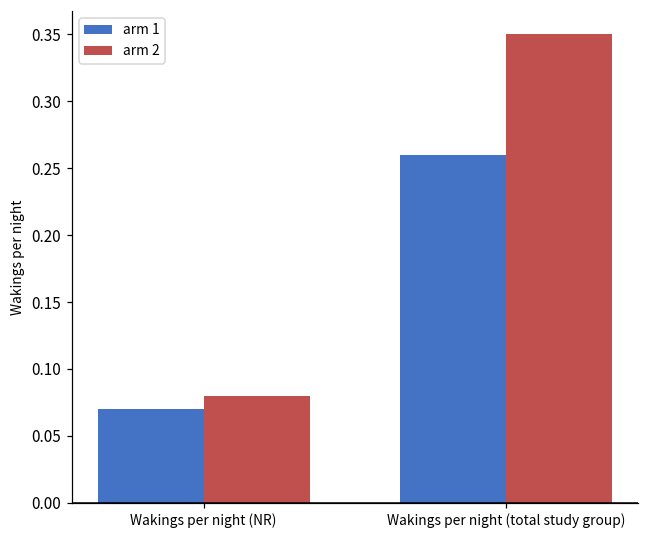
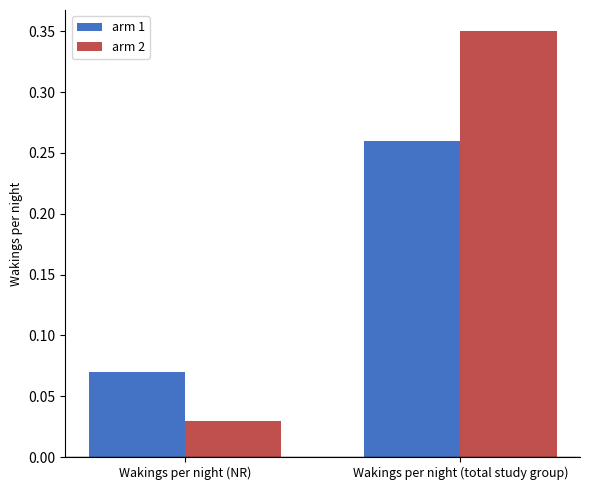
  {
    "arm 1": {
      "Wakings per night (NR)": 0.07,
      "Wakings per night (total study group)": 0.26
    },
    "arm 2": {
-     "Wakings per night (NR)": 0.08,
+     "Wakings per night (NR)": 0.03,
      "Wakings per night (total study group)": 0.35
    }
  }
